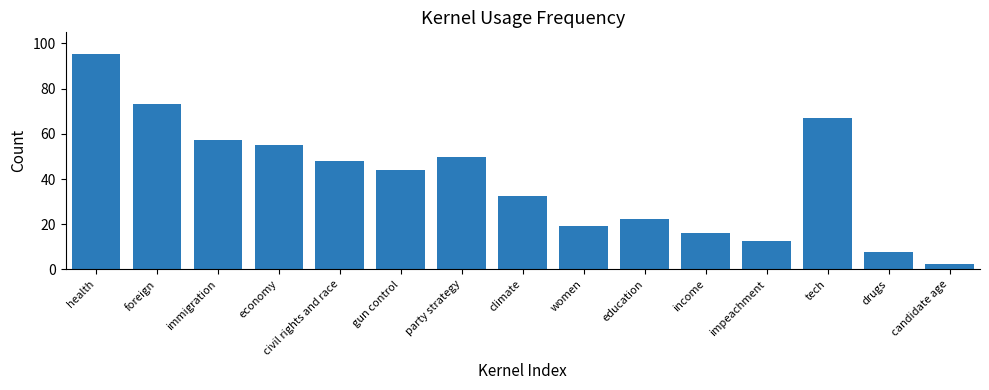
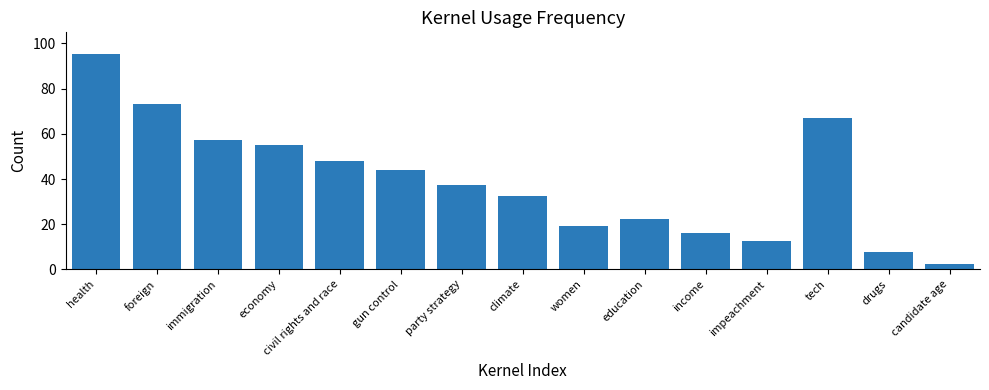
  {
    "health": 95,
    "foreign": 73,
    "immigration": 57,
    "economy": 55,
    "civil rights and race": 48,
    "gun control": 44,
-   "party strategy": 50,
+   "party strategy": 37,
    "climate": 33,
    "women": 19,
    "education": 23,
    "income": 16,
    "impeachment": 13,
    "tech": 67,
    "drugs": 8,
    "candidate age": 2
  }
